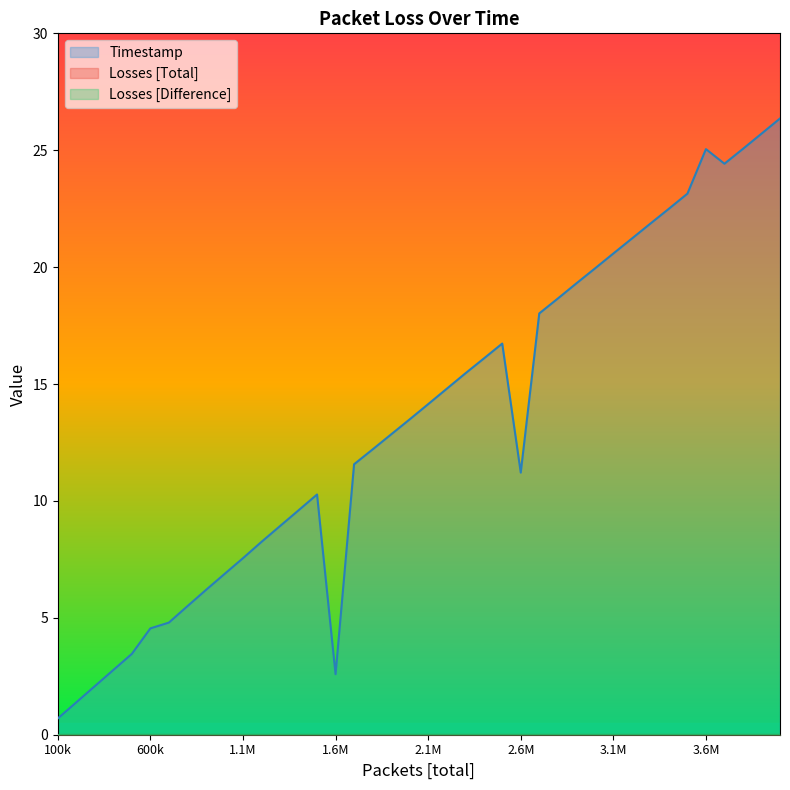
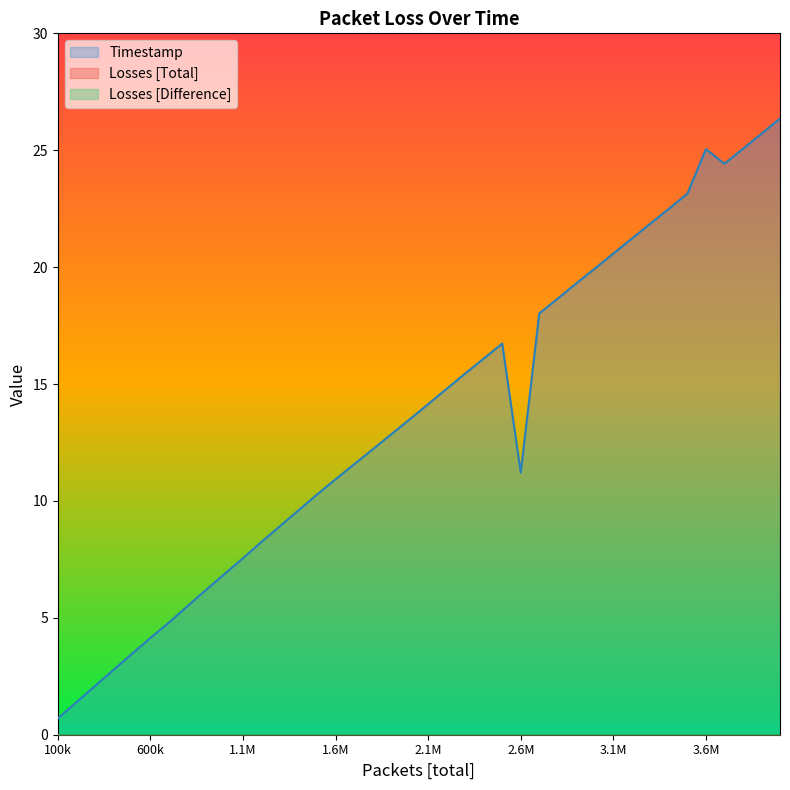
  {
    "Timestamp": {
      "100k": 0.7,
-     "600k": 4.5,
+     "600k": 4.1,
      "1.1M": 7.6,
-     "1.6M": 2.6,
+     "1.6M": 10.9,
      "2.1M": 14.1,
      "2.6M": 11.2,
      "3.1M": 20.6,
      "3.6M": 25.0
    }
  }
